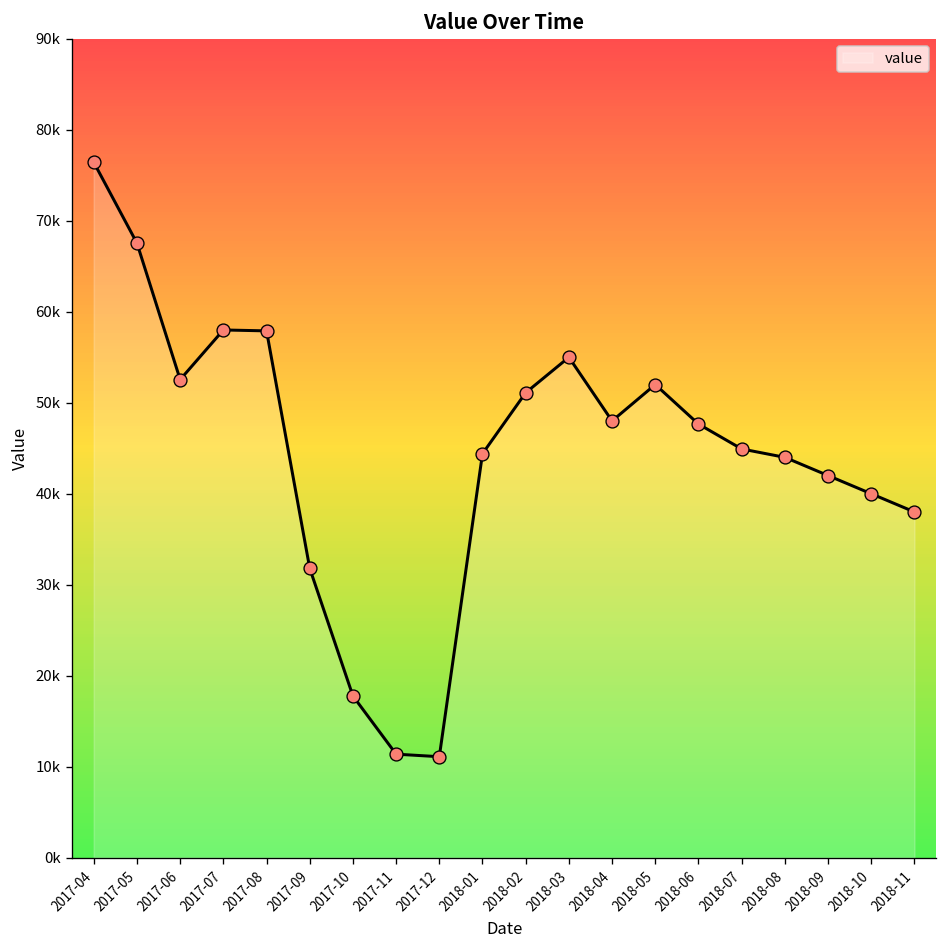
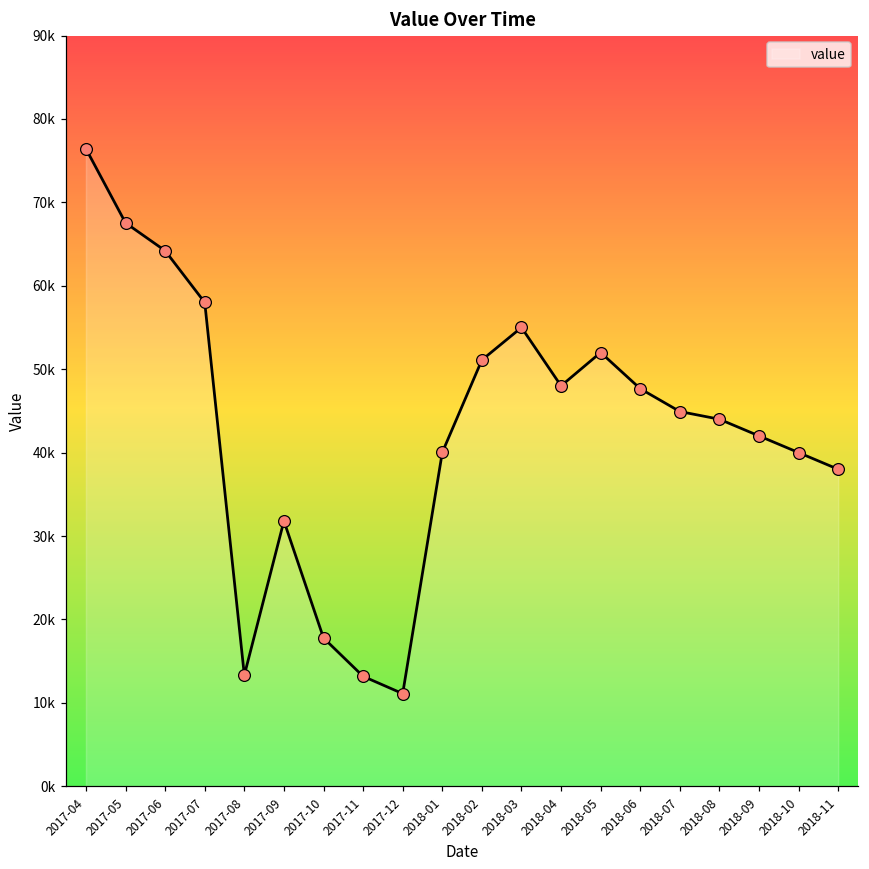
  {
    "2017-04": 76000,
    "2017-05": 68000,
-   "2017-06": 53000,
+   "2017-06": 64000,
    "2017-07": 58000,
-   "2017-08": 58000,
+   "2017-08": 13000,
    "2017-09": 32000,
    "2017-10": 18000,
-   "2017-11": 11000,
+   "2017-11": 13000,
    "2017-12": 11000,
-   "2018-01": 44000,
+   "2018-01": 40000,
    "2018-02": 51000,
    "2018-03": 55000,
    "2018-04": 48000,
    "2018-05": 52000,
    "2018-06": 48000,
    "2018-07": 45000,
    "2018-08": 44000,
    "2018-09": 42000,
    "2018-10": 40000,
    "2018-11": 38000
  }
